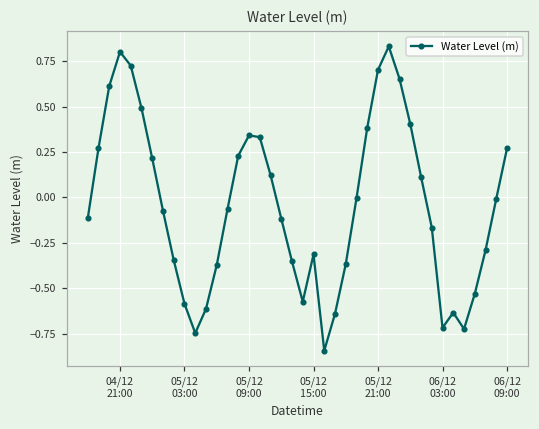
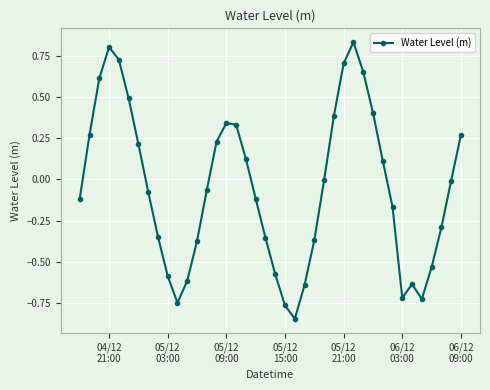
  {
    "04/12 21:00": 0.80,
    "05/12 03:00": -0.59,
    "05/12 09:00": 0.34,
-   "05/12 15:00": -0.31,
+   "05/12 15:00": -0.76,
    "05/12 21:00": 0.70,
    "06/12 03:00": -0.72,
    "06/12 09:00": 0.27
  }
